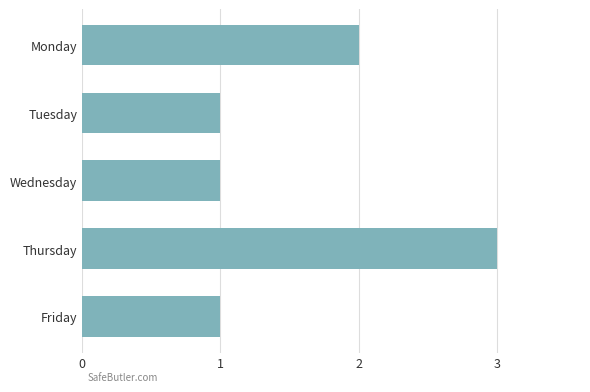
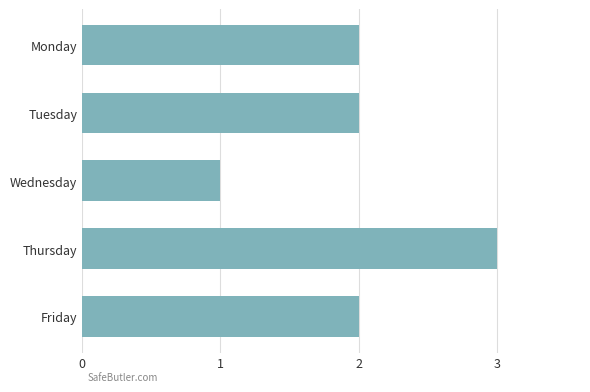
  {
    "Monday": 2,
-   "Tuesday": 1,
+   "Tuesday": 2,
    "Wednesday": 1,
    "Thursday": 3,
-   "Friday": 1
+   "Friday": 2
  }
